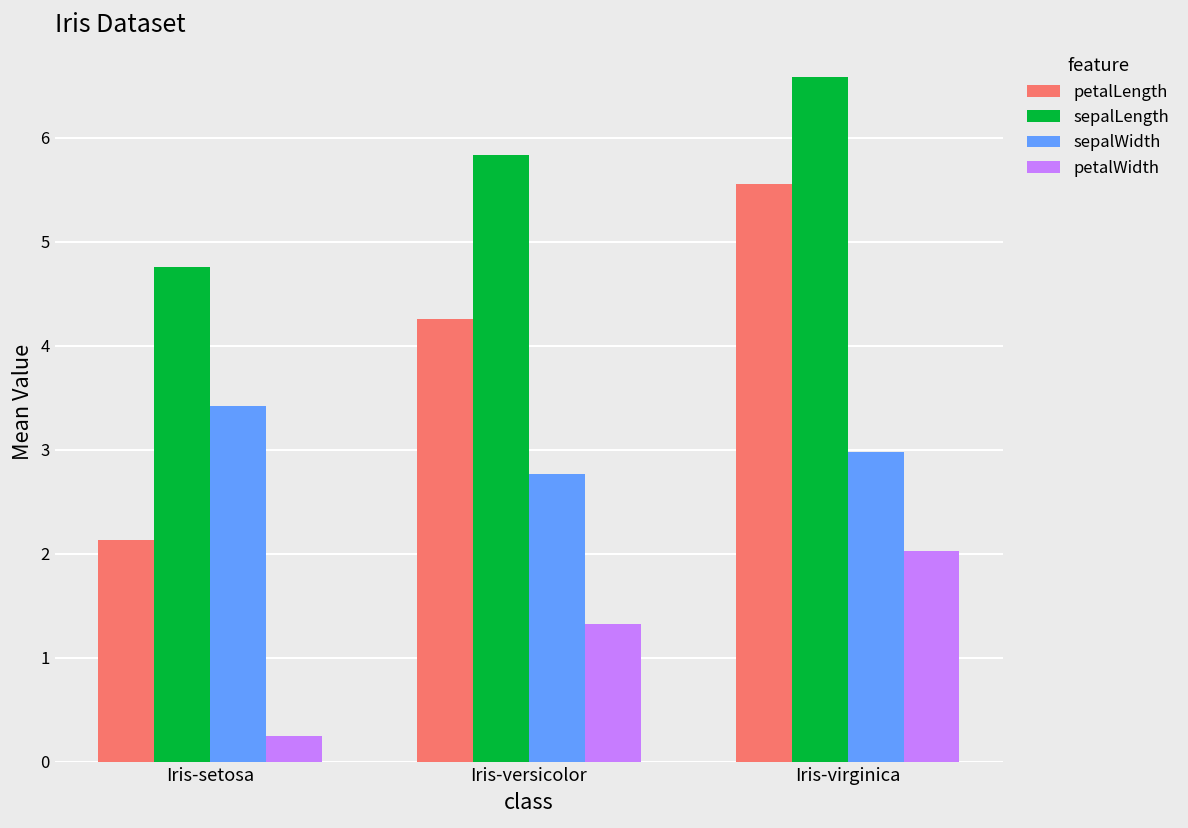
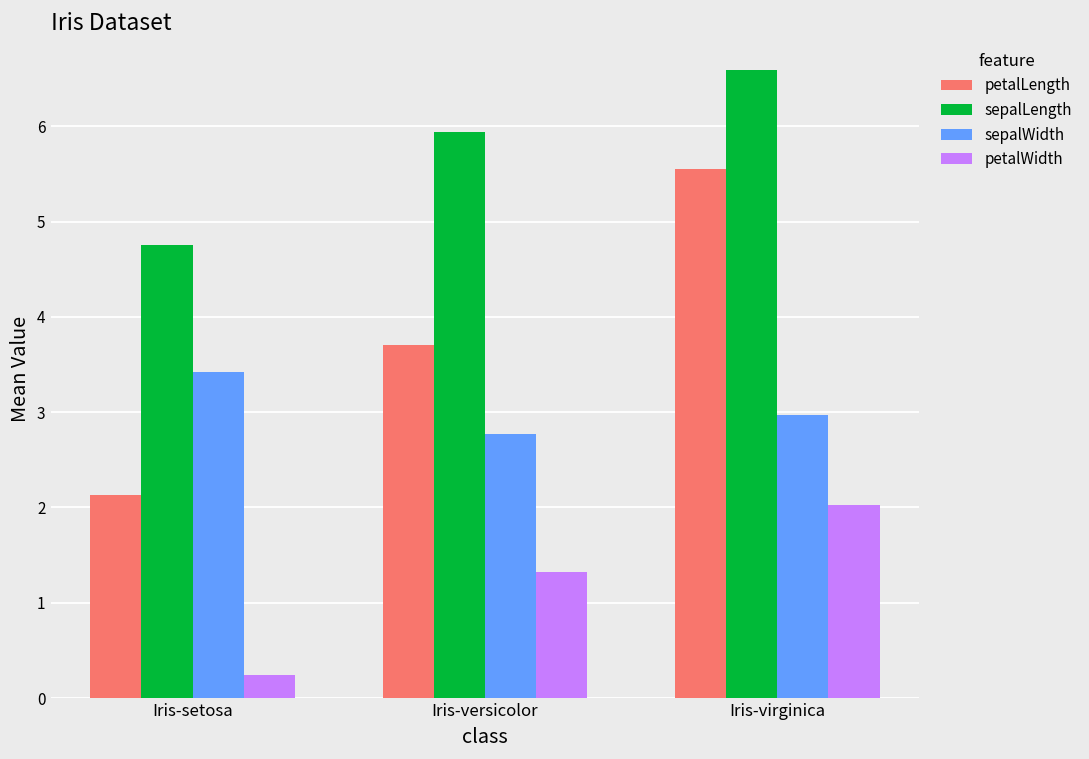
  {
    "petalLength": {
      "Iris-setosa": 2.1,
-     "Iris-versicolor": 4.3,
+     "Iris-versicolor": 3.7,
      "Iris-virginica": 5.6
    },
    "sepalLength": {
      "Iris-setosa": 4.8,
-     "Iris-versicolor": 5.8,
+     "Iris-versicolor": 5.9,
      "Iris-virginica": 6.6
    },
    "sepalWidth": {
      "Iris-setosa": 3.4,
      "Iris-versicolor": 2.8,
      "Iris-virginica": 3.0
    },
    "petalWidth": {
      "Iris-setosa": 0.2,
      "Iris-versicolor": 1.3,
      "Iris-virginica": 2.0
    }
  }
